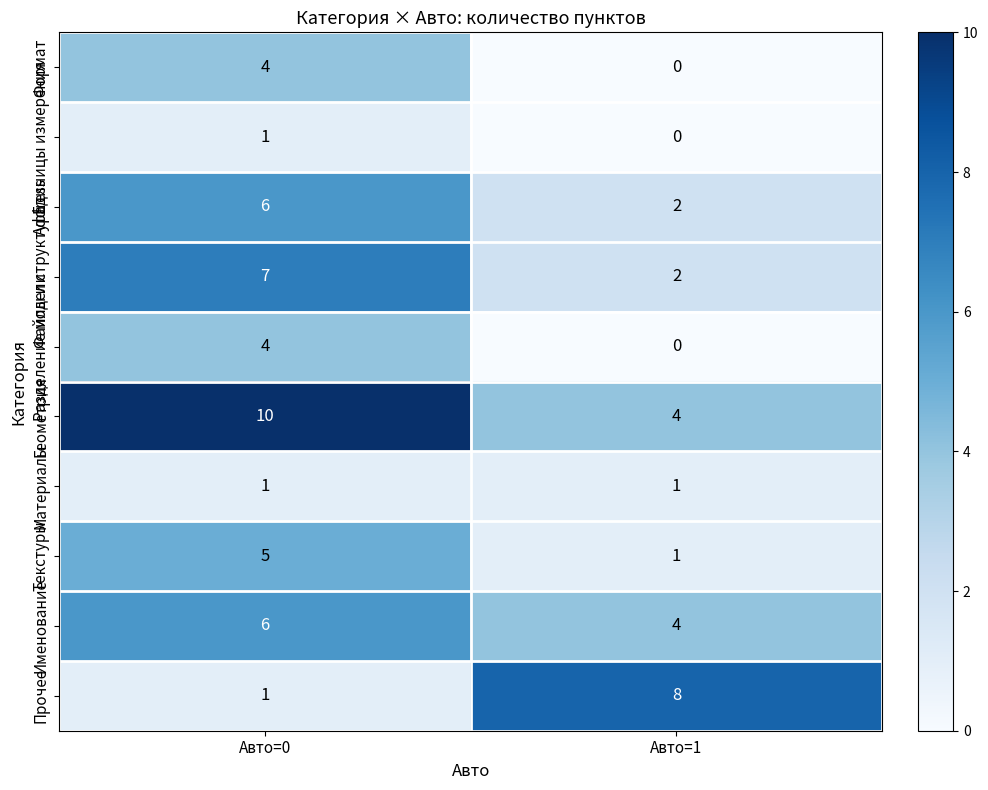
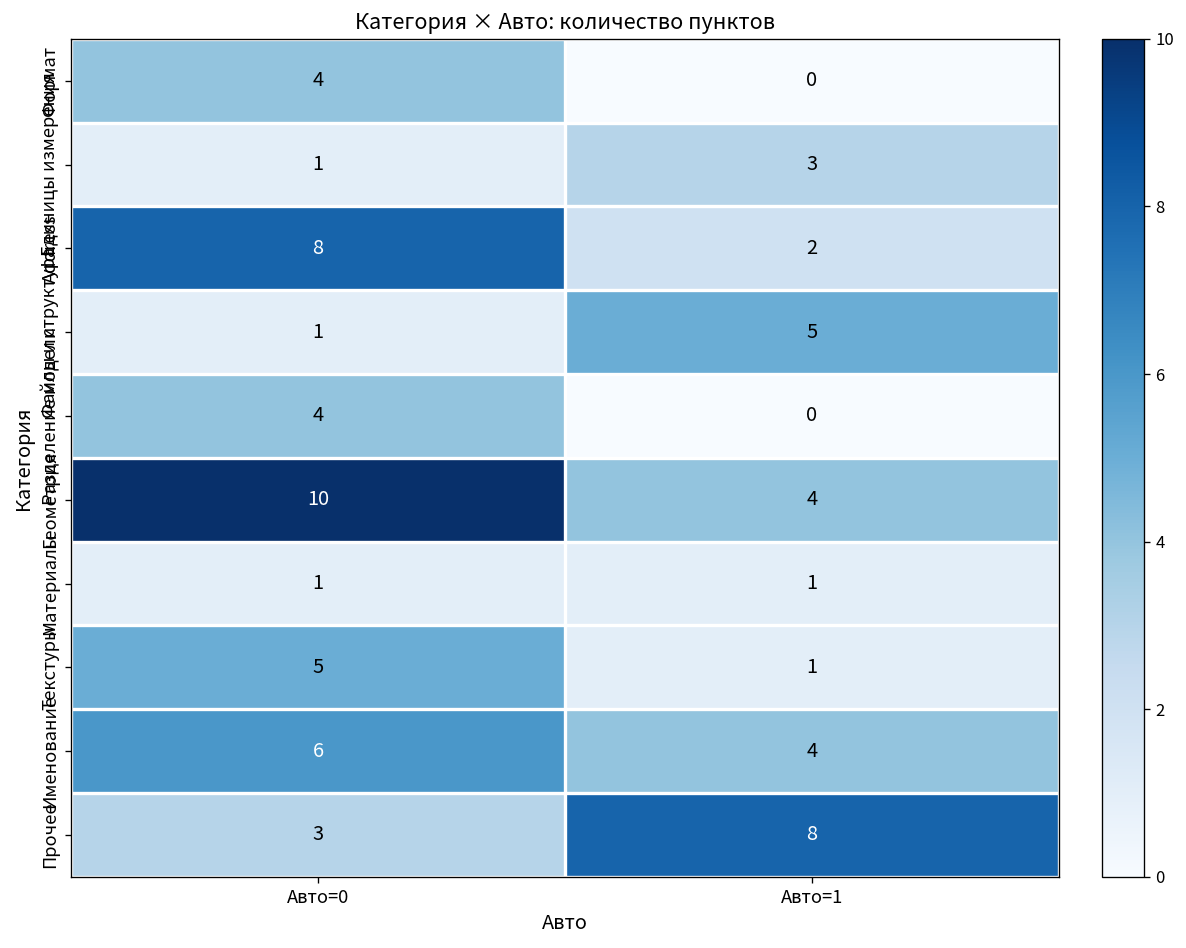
  {
    "Формат": {
      "Авто=0": 4,
      "Авто=1": 0
    },
    "Единицы измерения": {
      "Авто=0": 1,
-     "Авто=1": 0
+     "Авто=1": 3
    },
    "Address": {
-     "Авто=0": 6,
+     "Авто=0": 8,
      "Авто=1": 2
    },
    "Файлы и структура": {
-     "Авто=0": 7,
-     "Авто=1": 2
+     "Авто=0": 1,
+     "Авто=1": 5
    },
    "Разделение модели": {
      "Авто=0": 4,
      "Авто=1": 0
    },
    "Геометрия": {
      "Авто=0": 10,
      "Авто=1": 4
    },
    "Материалы": {
      "Авто=0": 1,
      "Авто=1": 1
    },
    "Текстуры": {
      "Авто=0": 5,
      "Авто=1": 1
    },
    "Именование": {
      "Авто=0": 6,
      "Авто=1": 4
    },
    "Прочее": {
-     "Авто=0": 1,
+     "Авто=0": 3,
      "Авто=1": 8
    }
  }
